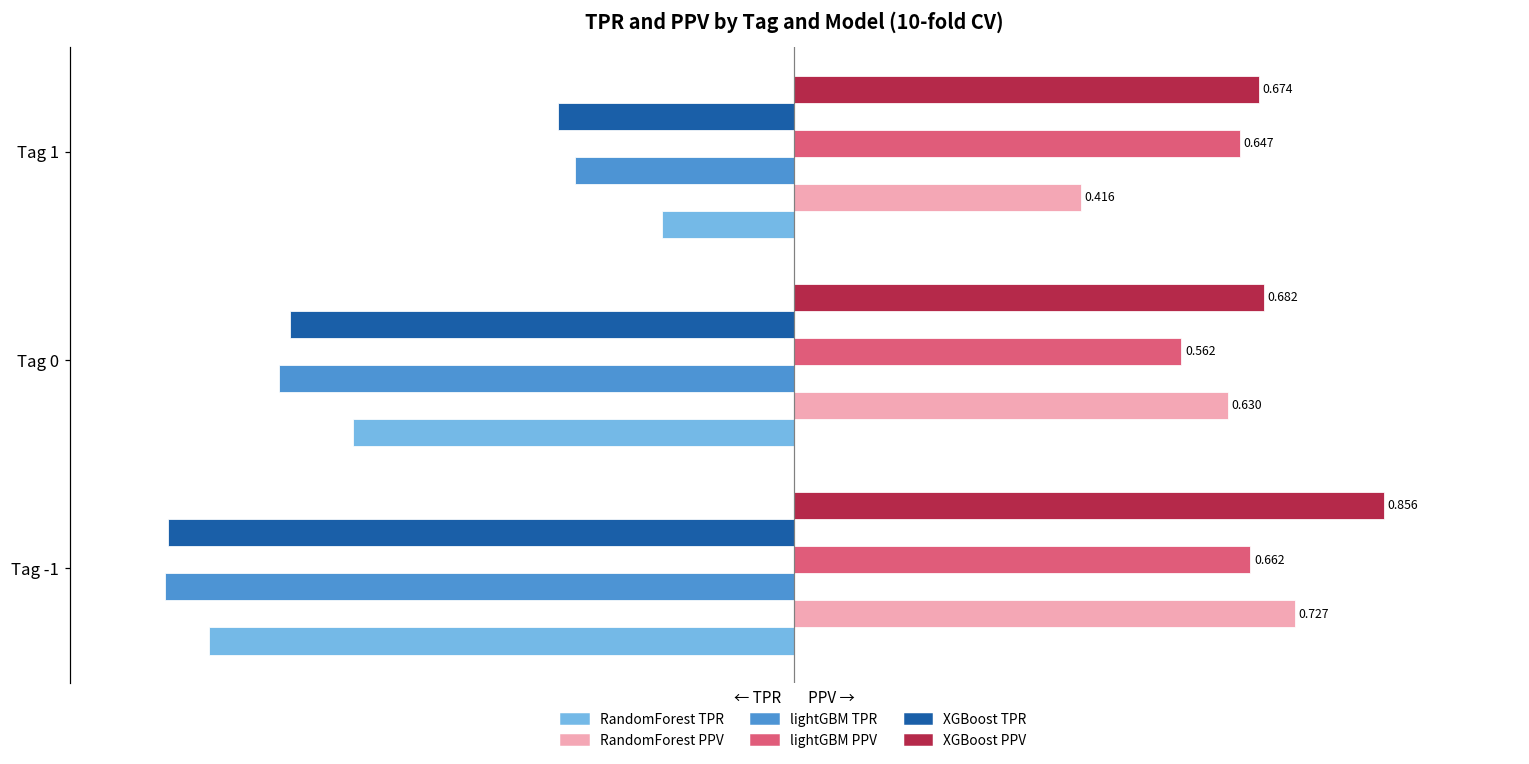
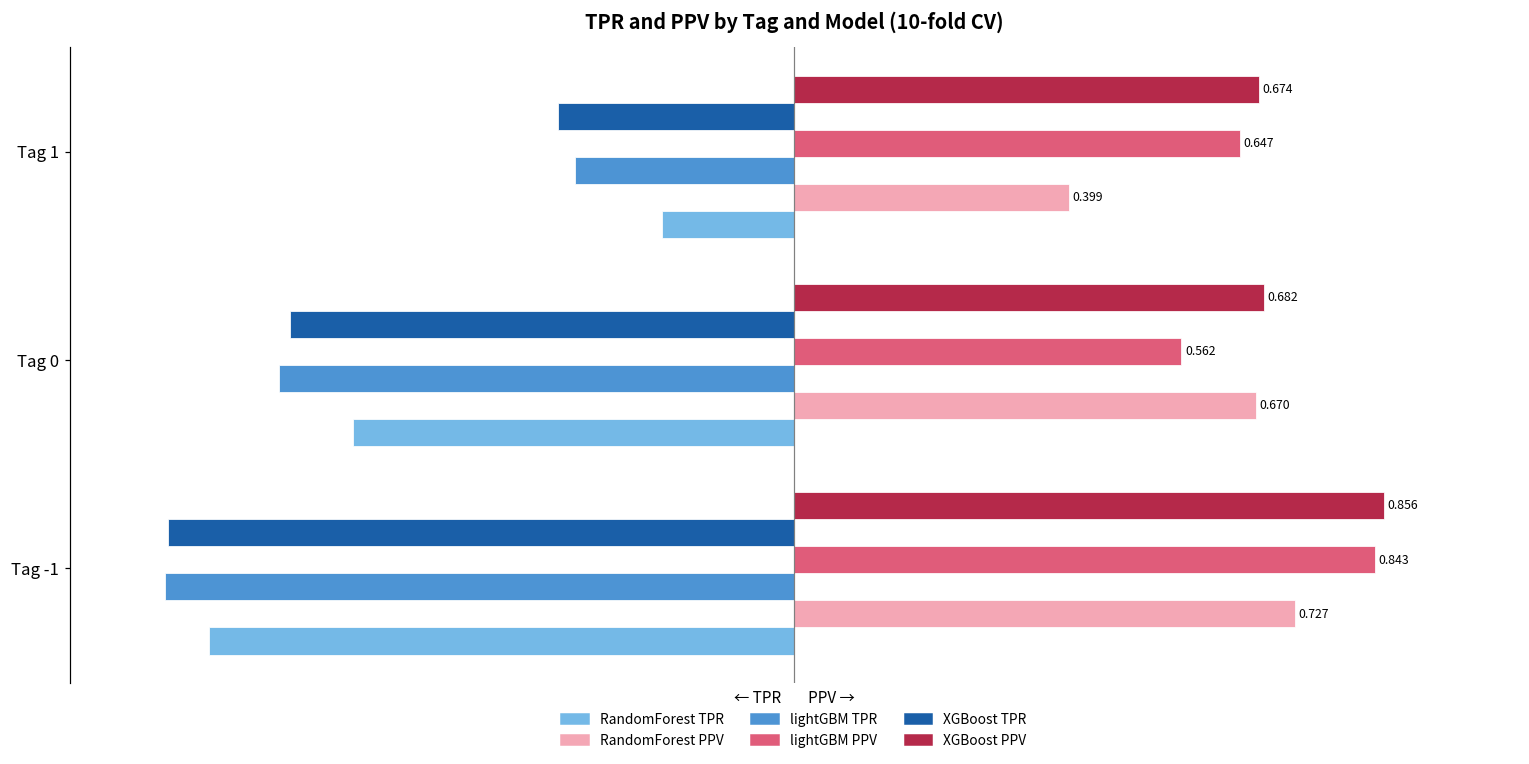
  {
    "RandomForest PPV": {
-     "Tag 1": 0.416,
-     "Tag 0": 0.630,
+     "Tag 1": 0.399,
+     "Tag 0": 0.670,
      "Tag -1": 0.727
    },
    "lightGBM PPV": {
      "Tag 1": 0.647,
      "Tag 0": 0.562,
-     "Tag -1": 0.662
+     "Tag -1": 0.843
    },
    "XGBoost PPV": {
      "Tag 1": 0.674,
      "Tag 0": 0.682,
      "Tag -1": 0.856
    }
  }
